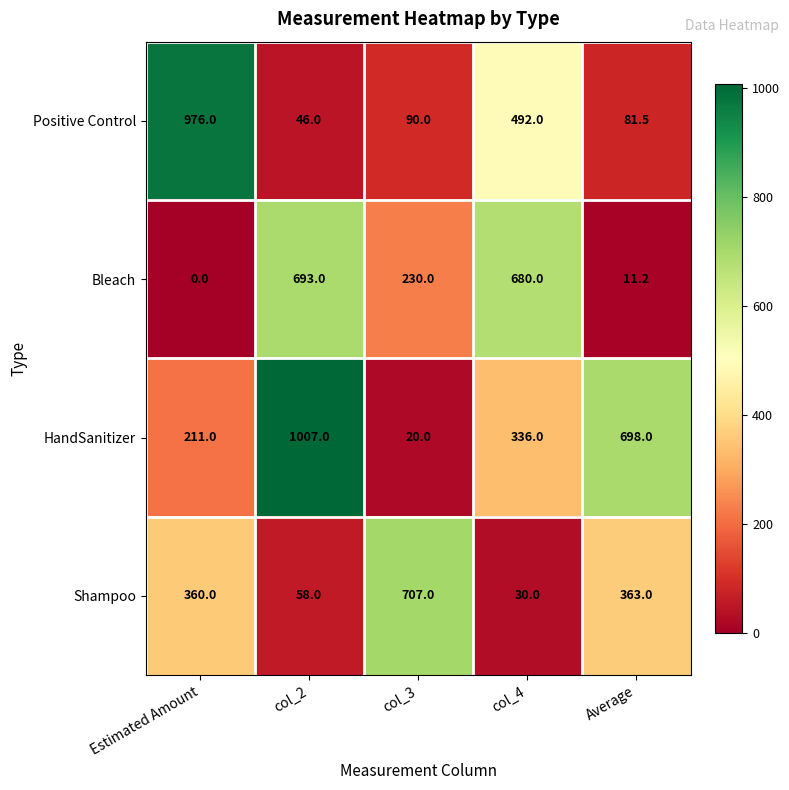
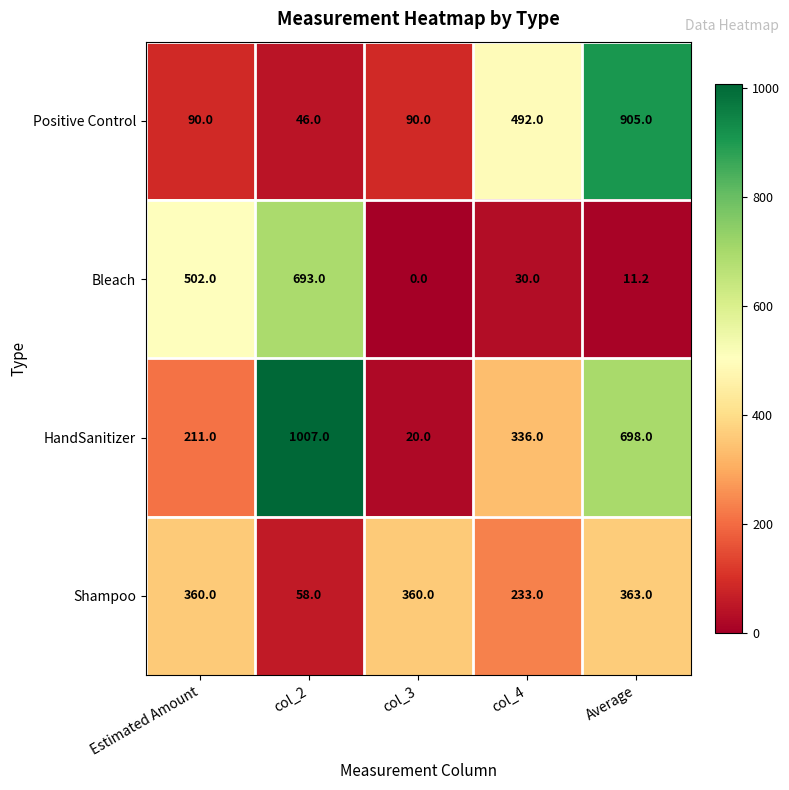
  {
    "Positive Control": {
-     "Estimated Amount": 976.0,
+     "Estimated Amount": 90.0,
      "col_2": 46.0,
      "col_3": 90.0,
      "col_4": 492.0,
-     "Average": 81.5
+     "Average": 905.0
    },
    "Bleach": {
-     "Estimated Amount": 0.0,
+     "Estimated Amount": 502.0,
      "col_2": 693.0,
-     "col_3": 230.0,
-     "col_4": 680.0,
+     "col_3": 0.0,
+     "col_4": 30.0,
      "Average": 11.2
    },
    "HandSanitizer": {
      "Estimated Amount": 211.0,
      "col_2": 1007.0,
      "col_3": 20.0,
      "col_4": 336.0,
      "Average": 698.0
    },
    "Shampoo": {
      "Estimated Amount": 360.0,
      "col_2": 58.0,
-     "col_3": 707.0,
-     "col_4": 30.0,
+     "col_3": 360.0,
+     "col_4": 233.0,
      "Average": 363.0
    }
  }
